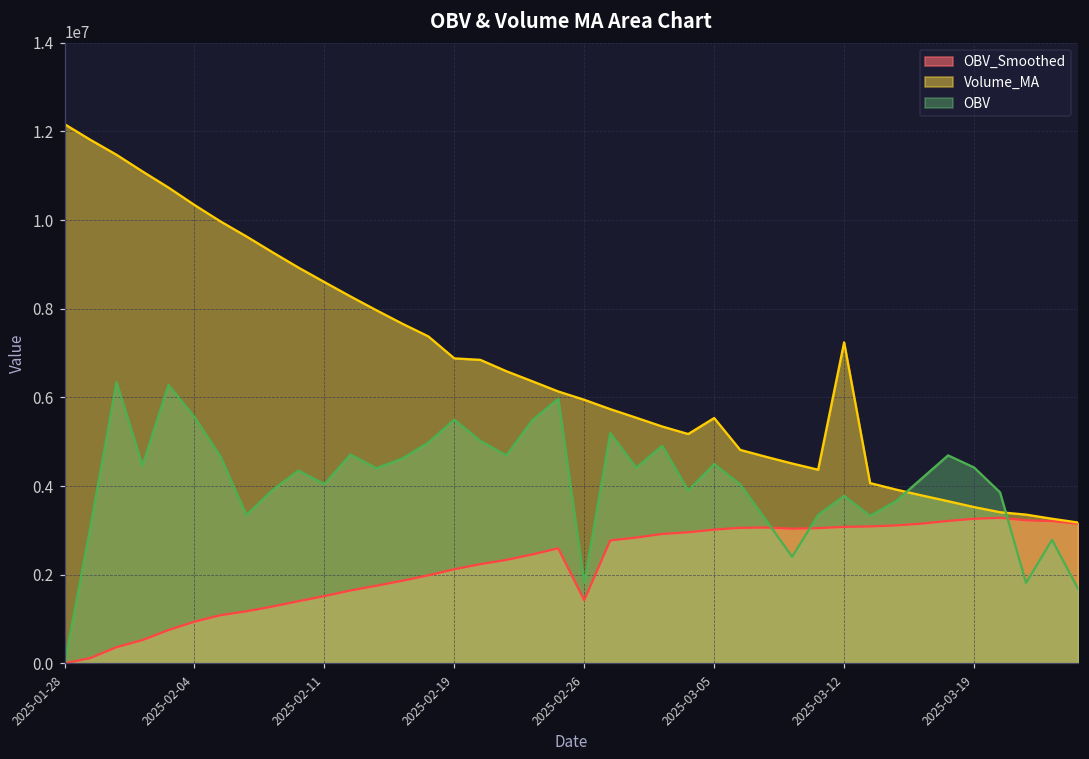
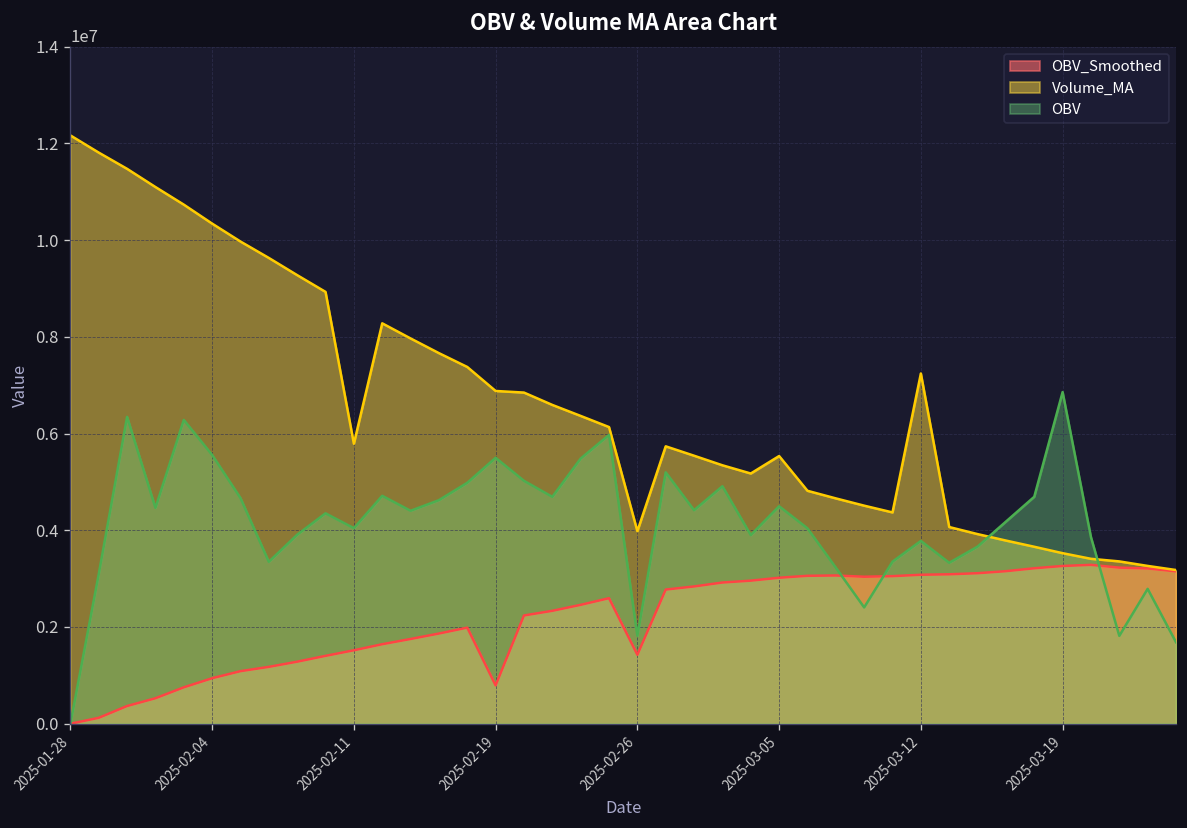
  {
    "OBV_Smoothed": {
      "2025-02-04": 900000,
      "2025-02-11": 1500000,
-     "2025-02-19": 2100000,
+     "2025-02-19": 800000,
      "2025-02-26": 1400000,
      "2025-03-05": 3000000,
      "2025-03-12": 3100000,
      "2025-03-19": 3300000
    },
    "Volume_MA": {
      "2025-01-28": 12200000,
      "2025-02-04": 10300000,
-     "2025-02-11": 8600000,
+     "2025-02-11": 5800000,
      "2025-02-19": 6900000,
-     "2025-02-26": 5900000,
+     "2025-02-26": 4000000,
      "2025-03-05": 5500000,
      "2025-03-12": 7200000,
      "2025-03-19": 3500000
    },
    "OBV": {
      "2025-02-04": 5600000,
      "2025-02-11": 4000000,
      "2025-02-19": 5500000,
      "2025-02-26": 1800000,
      "2025-03-05": 4500000,
      "2025-03-12": 3800000,
-     "2025-03-19": 4400000
+     "2025-03-19": 6900000
    }
  }
